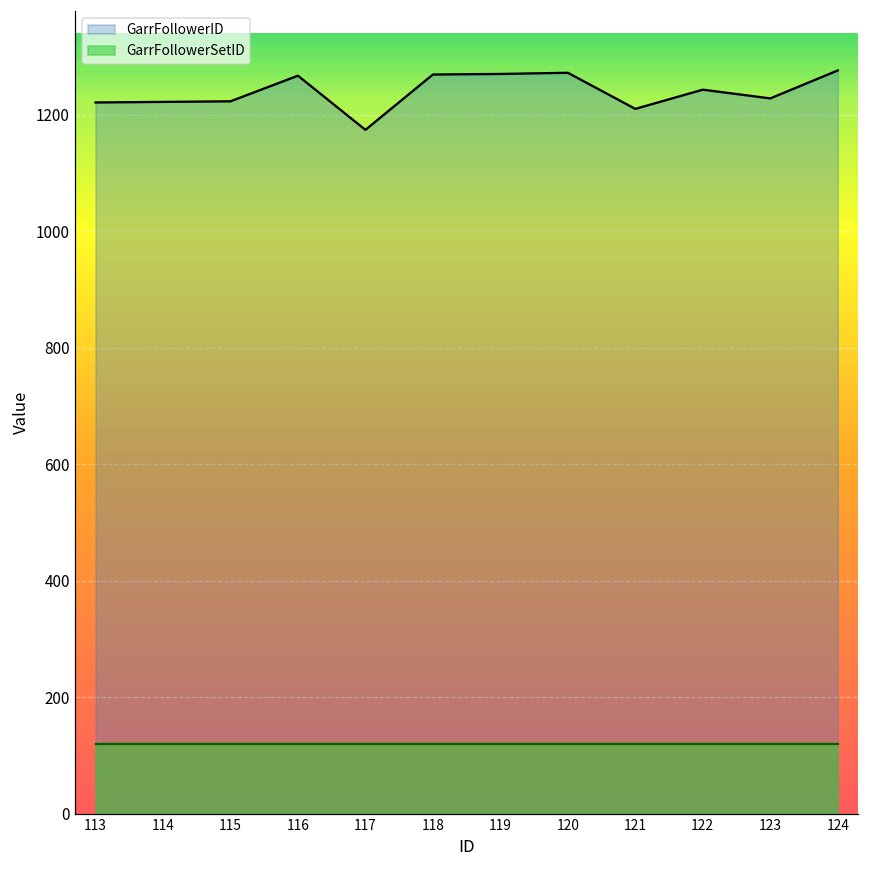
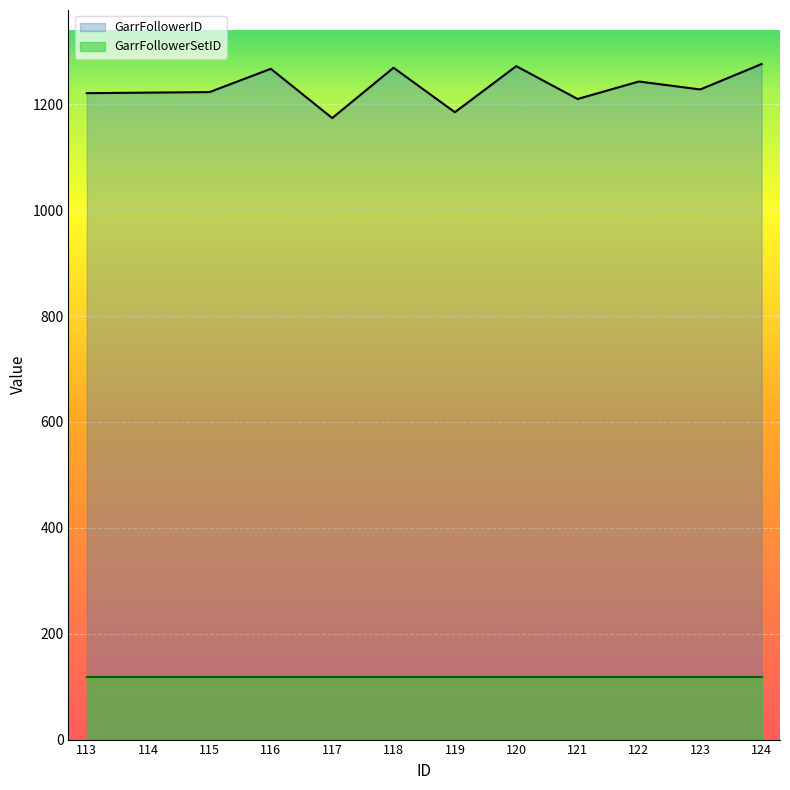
  {
    "GarrFollowerID": {
      "113": 1220,
      "114": 1220,
      "115": 1220,
      "116": 1270,
      "117": 1170,
      "118": 1270,
-     "119": 1270,
+     "119": 1190,
      "120": 1270,
      "121": 1210,
      "122": 1240,
      "123": 1230,
      "124": 1280
    },
    "GarrFollowerSetID": {
      "113": 120,
      "114": 120,
      "115": 120,
      "116": 120,
      "117": 120,
      "118": 120,
      "119": 120,
      "120": 120,
      "121": 120,
      "122": 120,
      "123": 120,
      "124": 120
    }
  }
